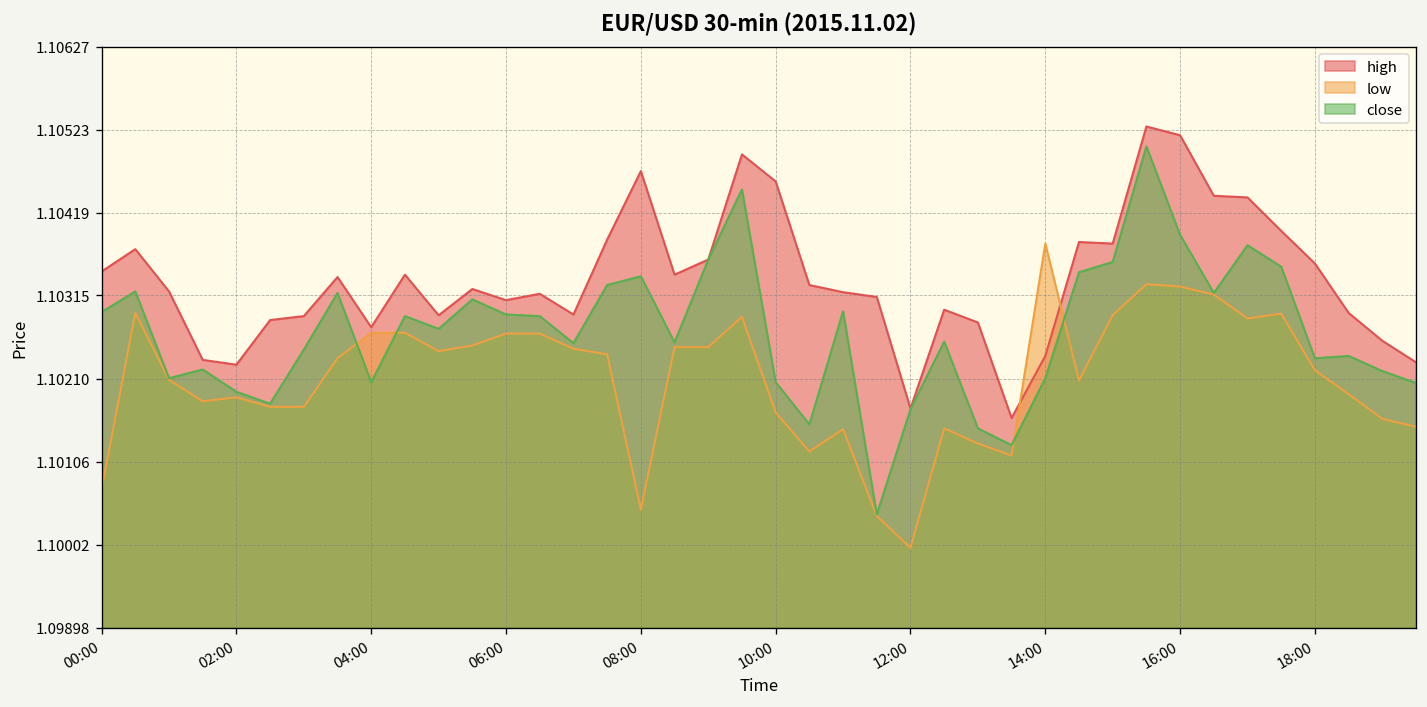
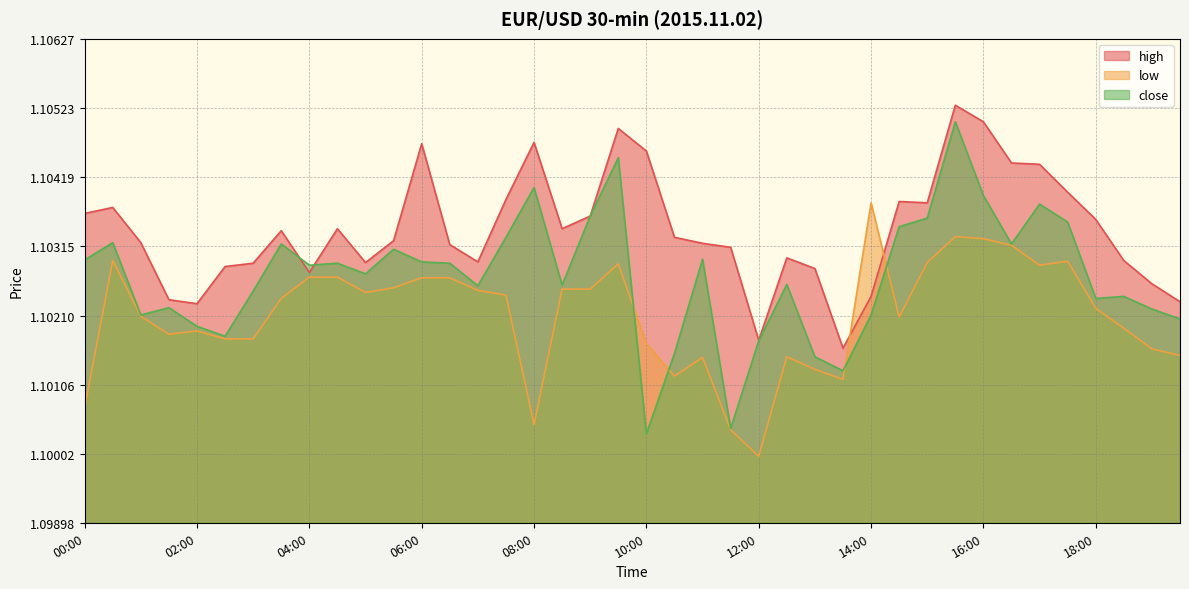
  {
    "high": {
-     "00:00": 1.1035,
+     "00:00": 1.1036,
      "02:00": 1.1023,
      "04:00": 1.1028,
-     "06:00": 1.1031,
+     "06:00": 1.1047,
      "08:00": 1.1047,
      "10:00": 1.1046,
      "14:00": 1.1024,
-     "16:00": 1.1052,
+     "16:00": 1.1050,
      "18:00": 1.1036
    },
    "low": {
      "00:00": 1.1007,
      "02:00": 1.1019,
      "04:00": 1.1027,
      "06:00": 1.1027,
      "08:00": 1.1005,
      "10:00": 1.1017,
      "12:00": 1.1000,
      "14:00": 1.1038,
      "16:00": 1.1033,
      "18:00": 1.1022
    },
    "close": {
      "00:00": 1.1029,
      "02:00": 1.1019,
-     "04:00": 1.1021,
+     "04:00": 1.1029,
      "06:00": 1.1029,
-     "08:00": 1.1034,
-     "10:00": 1.1021,
+     "08:00": 1.1040,
+     "10:00": 1.1003,
      "14:00": 1.1021,
      "16:00": 1.1039,
      "18:00": 1.1024
    }
  }
